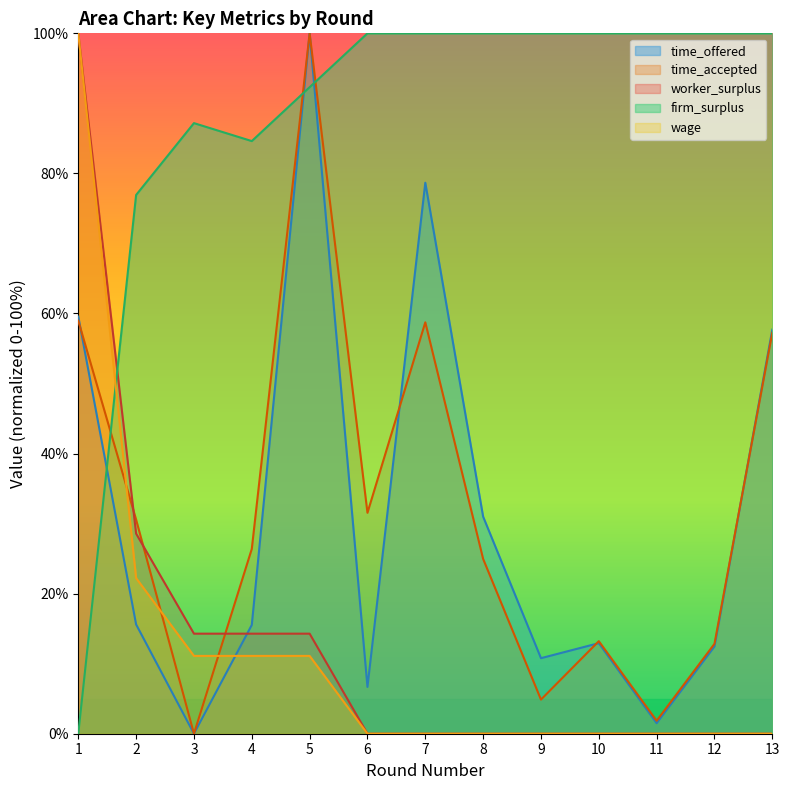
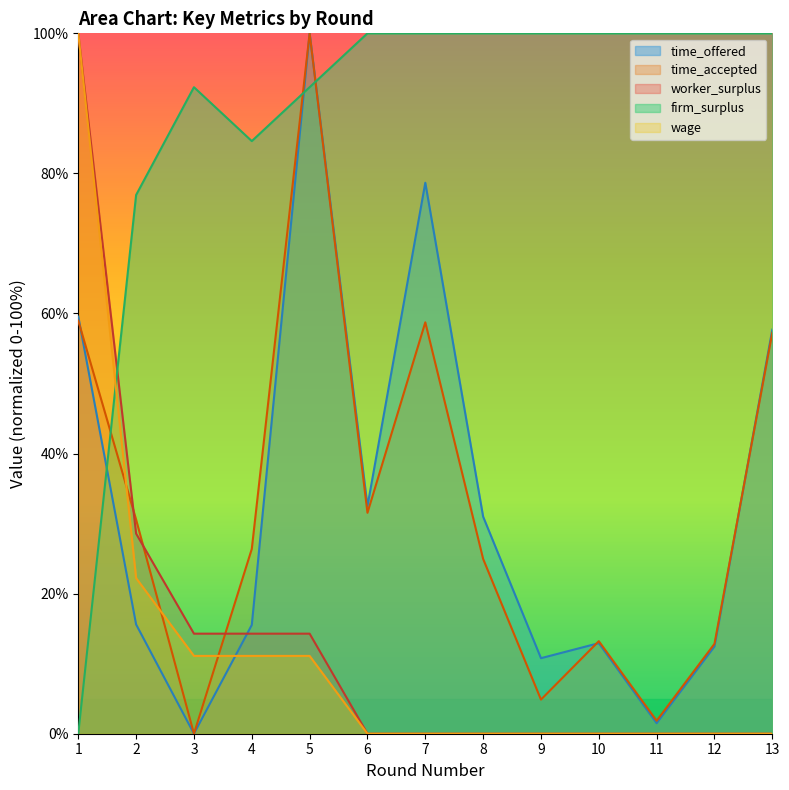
  {
    "time_offered": {
      "1": "60%",
      "2": "16%",
      "4": "16%",
-     "6": "7%",
+     "6": "32%",
      "7": "79%",
      "8": "31%",
      "9": "11%",
      "12": "12%",
      "13": "58%"
    },
    "firm_surplus": {
      "2": "77%",
-     "3": "87%",
+     "3": "92%",
      "4": "85%",
      "5": "92%",
      "6": "100%",
      "7": "100%",
      "8": "100%",
      "9": "100%",
      "10": "100%",
      "11": "100%",
      "12": "100%",
      "13": "100%"
    }
  }
